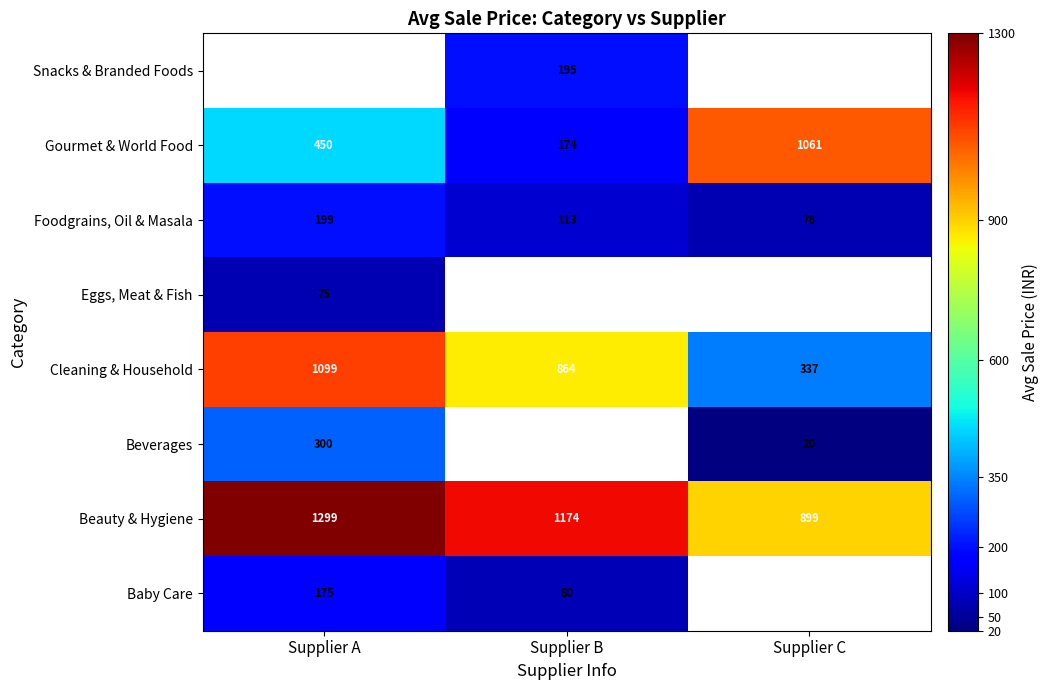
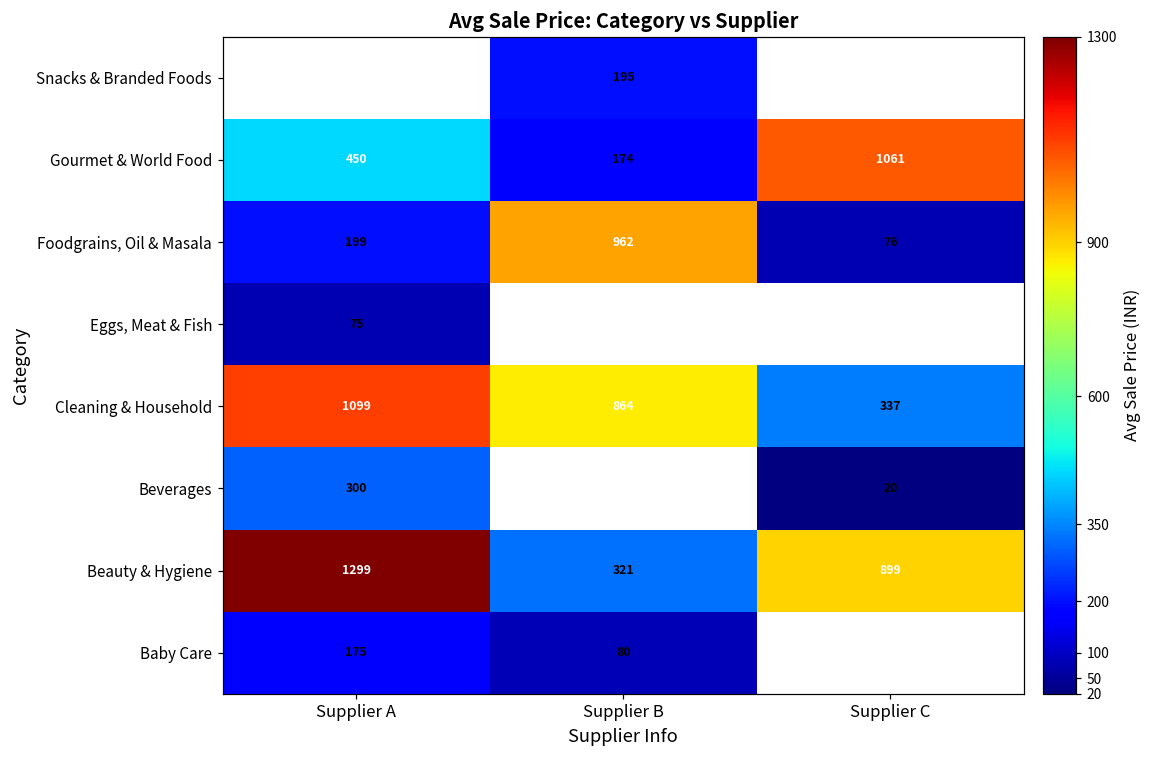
  {
    "Snacks & Branded Foods": {
      "Supplier B": 195
    },
    "Gourmet & World Food": {
      "Supplier A": 450,
      "Supplier B": 174,
      "Supplier C": 1061
    },
    "Foodgrains, Oil & Masala": {
      "Supplier A": 199,
-     "Supplier B": 113,
+     "Supplier B": 962,
      "Supplier C": 76
    },
    "Eggs, Meat & Fish": {
      "Supplier A": 75
    },
    "Cleaning & Household": {
      "Supplier A": 1099,
      "Supplier B": 864,
      "Supplier C": 337
    },
    "Beverages": {
      "Supplier A": 300,
      "Supplier C": 20
    },
    "Beauty & Hygiene": {
      "Supplier A": 1299,
-     "Supplier B": 1174,
+     "Supplier B": 321,
      "Supplier C": 899
    },
    "Baby Care": {
      "Supplier A": 175,
      "Supplier B": 80
    }
  }
